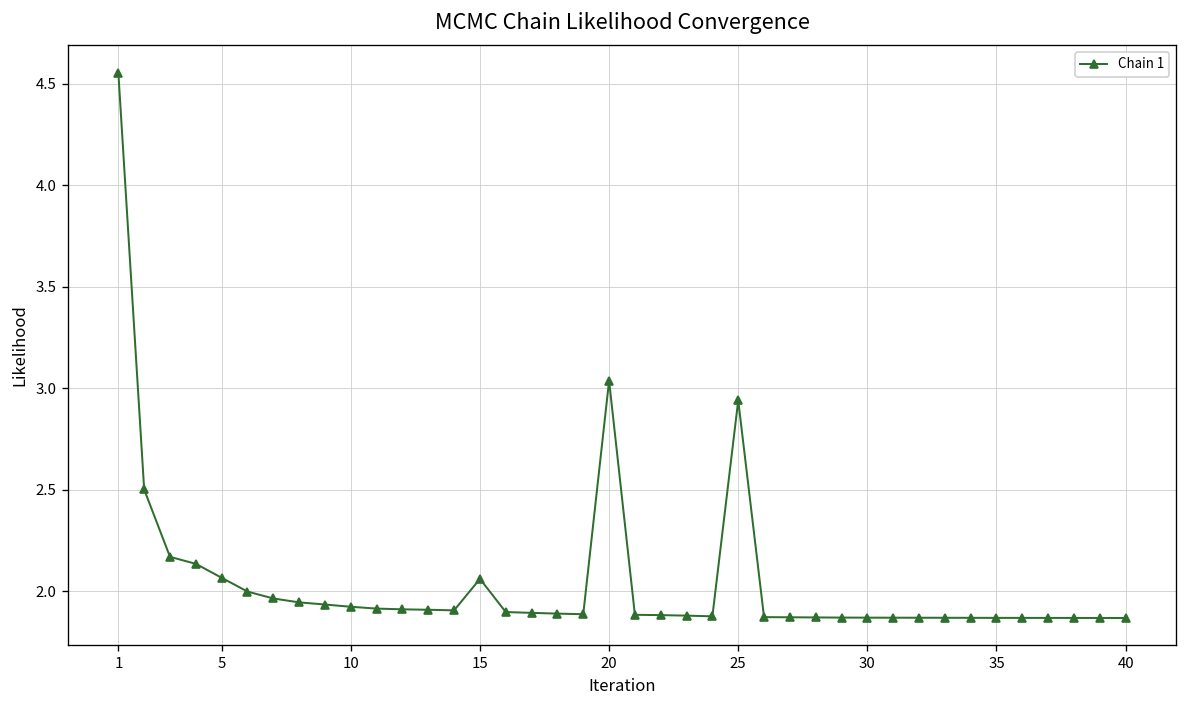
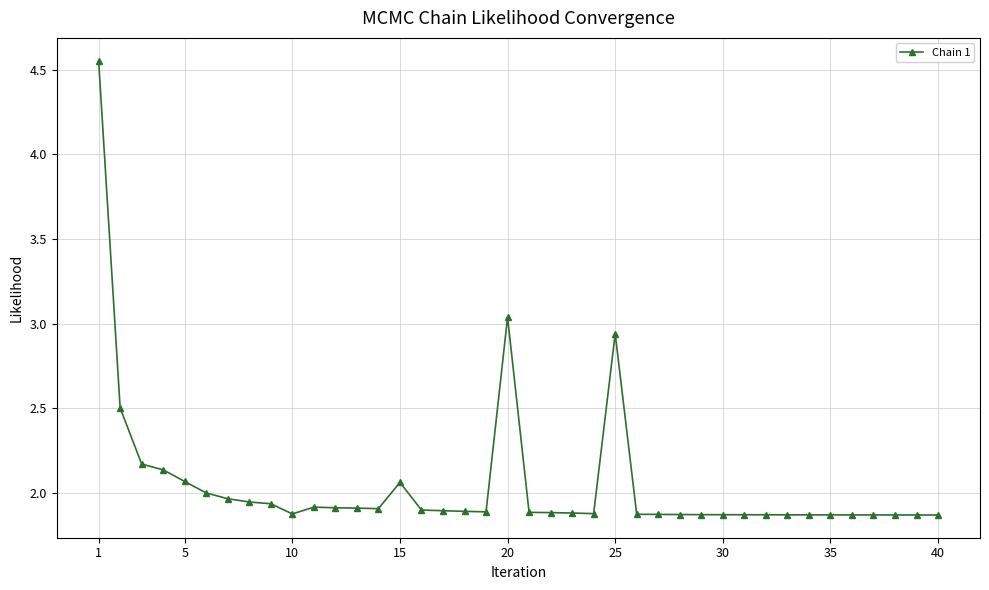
  {
    "1": 4.55,
    "5": 2.07,
-   "10": 1.92,
+   "10": 1.88,
    "15": 2.06,
    "20": 3.04,
    "25": 2.94,
    "30": 1.87,
    "35": 1.87,
    "40": 1.87
  }
